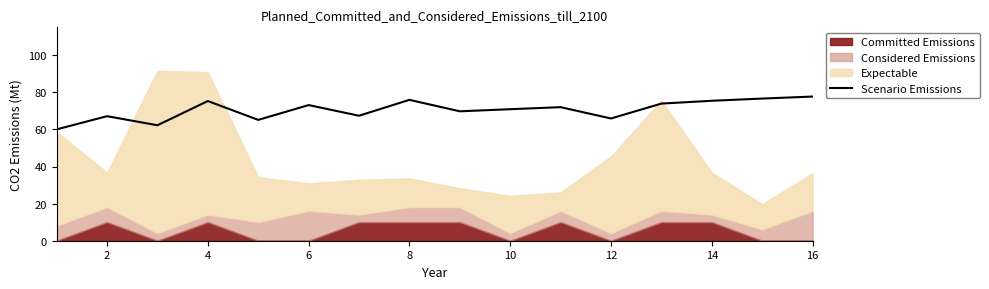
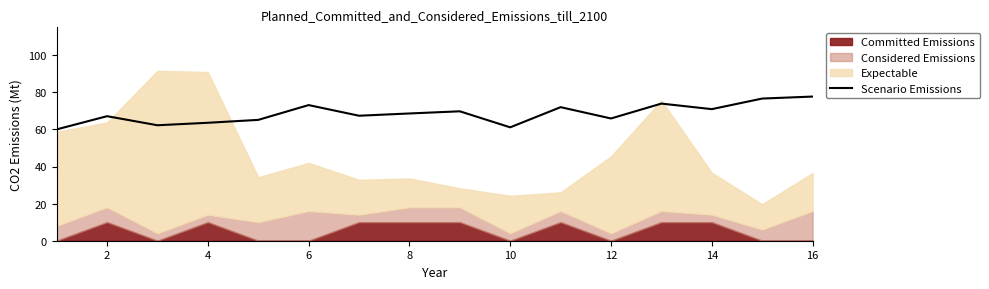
  {
    "Scenario Emissions": {
      "2": 67,
-     "4": 75,
+     "4": 64,
      "6": 73,
-     "8": 76,
-     "10": 71,
+     "8": 69,
+     "10": 61,
      "12": 66,
-     "14": 75,
+     "14": 71,
      "16": 78
    },
    "Committed Emissions": {
      "2": 10,
      "4": 10,
      "6": 0,
      "8": 10,
      "10": 0,
      "12": 0,
      "14": 10,
      "16": 0
    },
    "Considered Emissions": {
      "2": 8,
      "4": 4,
      "6": 16,
      "8": 8,
      "10": 4,
      "12": 4,
      "14": 4,
      "16": 16
    },
    "Expectable": {
-     "2": 19,
+     "2": 46,
      "4": 77,
-     "6": 15,
+     "6": 26,
      "8": 16,
      "10": 20,
      "12": 41,
      "14": 23,
      "16": 20
    }
  }
